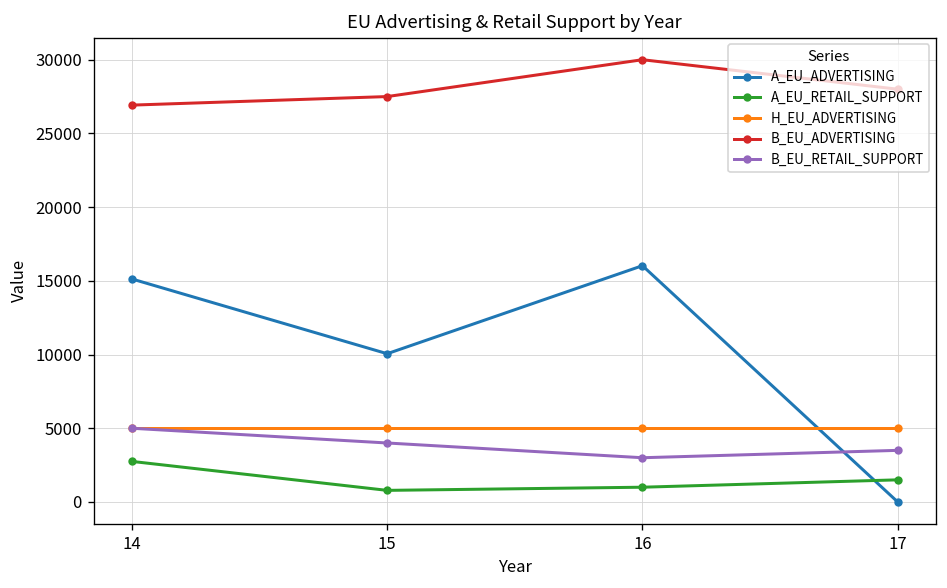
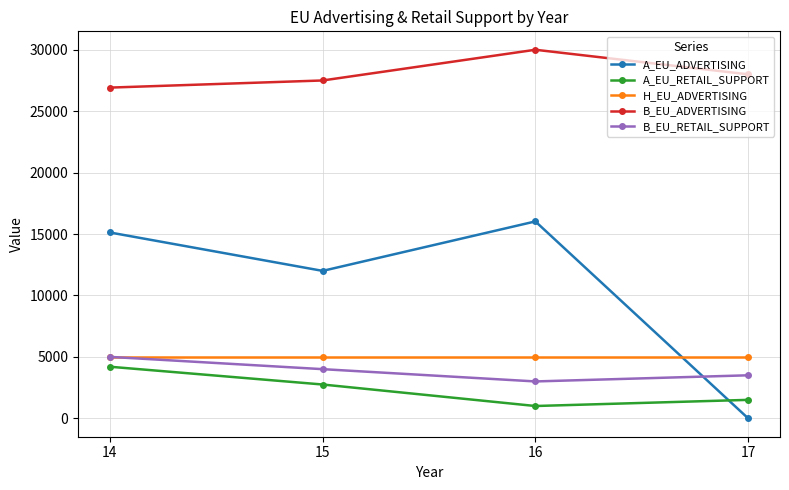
  {
    "A_EU_ADVERTISING": {
      "14": 15100,
-     "15": 10100,
+     "15": 12000,
      "16": 16000,
      "17": 0
    },
    "A_EU_RETAIL_SUPPORT": {
-     "14": 2800,
-     "15": 800,
+     "14": 4200,
+     "15": 2800,
      "16": 1000,
      "17": 1500
    },
    "H_EU_ADVERTISING": {
      "15": 5000,
      "16": 5000,
      "17": 5000
    },
    "B_EU_ADVERTISING": {
      "14": 26900,
      "15": 27500,
      "16": 30000
    },
    "B_EU_RETAIL_SUPPORT": {
      "15": 4000,
      "16": 3000,
      "17": 3500
    }
  }
